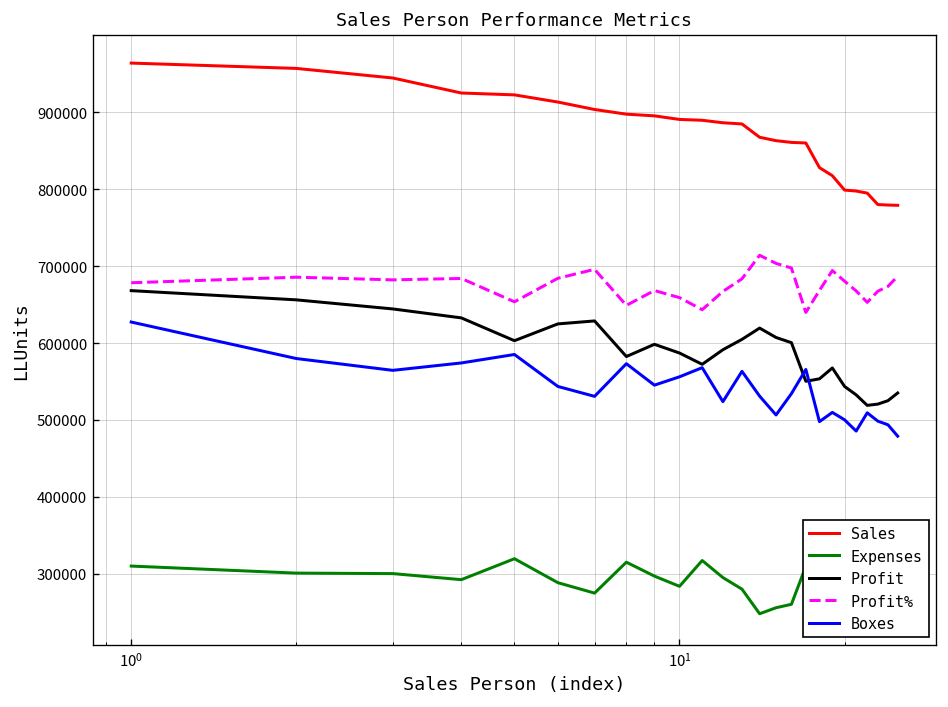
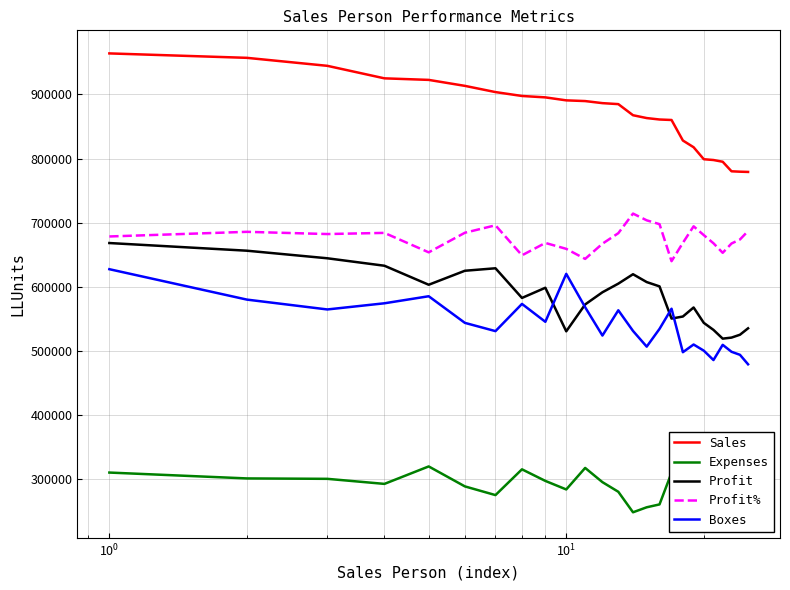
  {
    "Sales": {
      "10^0": 960000,
      "10^1": 890000
    },
    "Expenses": {
      "10^0": 310000,
      "10^1": 280000
    },
    "Profit": {
      "10^0": 670000,
-     "10^1": 590000
+     "10^1": 530000
    },
    "Profit%": {
      "10^0": 680000,
      "10^1": 660000
    },
    "Boxes": {
      "10^0": 630000,
-     "10^1": 560000
+     "10^1": 620000
    }
  }
